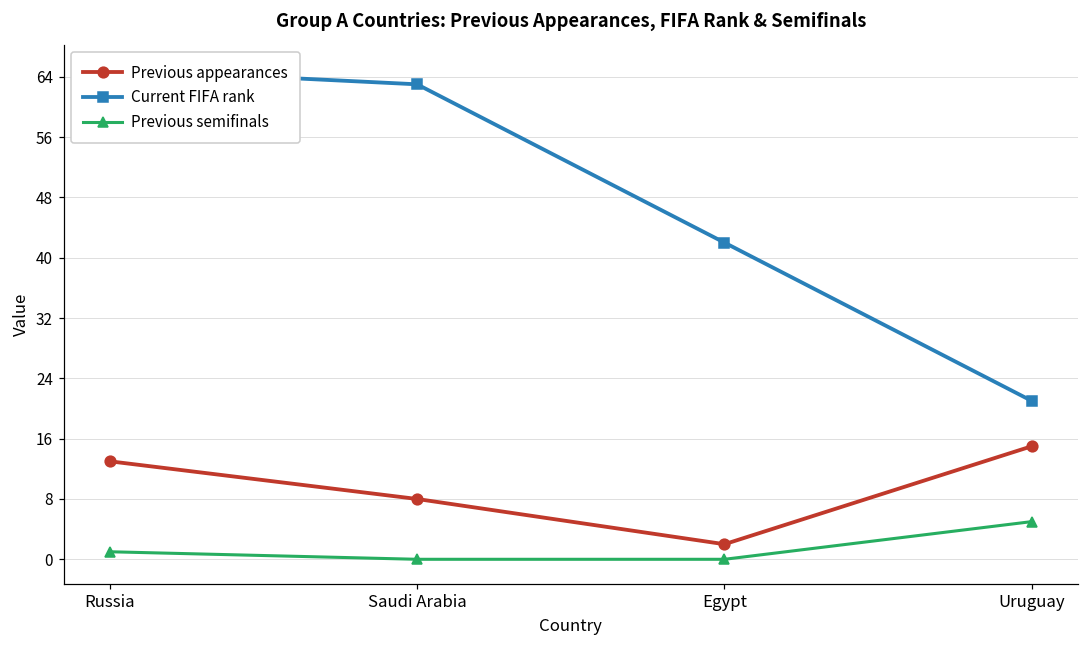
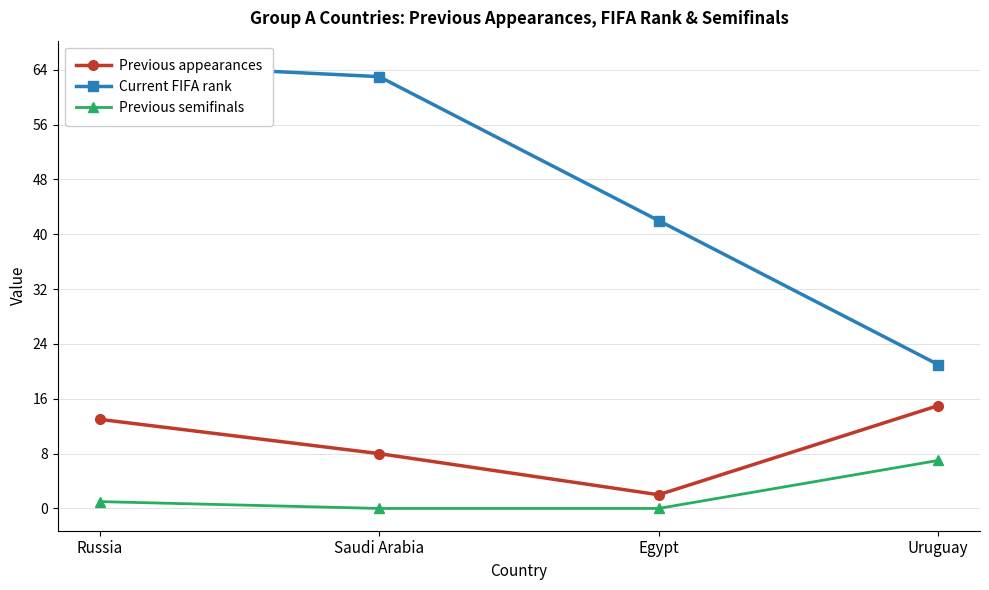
  {
    "Previous appearances": {
      "Russia": 13,
      "Saudi Arabia": 8,
      "Egypt": 2,
      "Uruguay": 15
    },
    "Current FIFA rank": {
      "Saudi Arabia": 63,
      "Egypt": 42,
      "Uruguay": 21
    },
    "Previous semifinals": {
      "Russia": 1,
      "Saudi Arabia": 0,
      "Egypt": 0,
-     "Uruguay": 5
+     "Uruguay": 7
    }
  }
